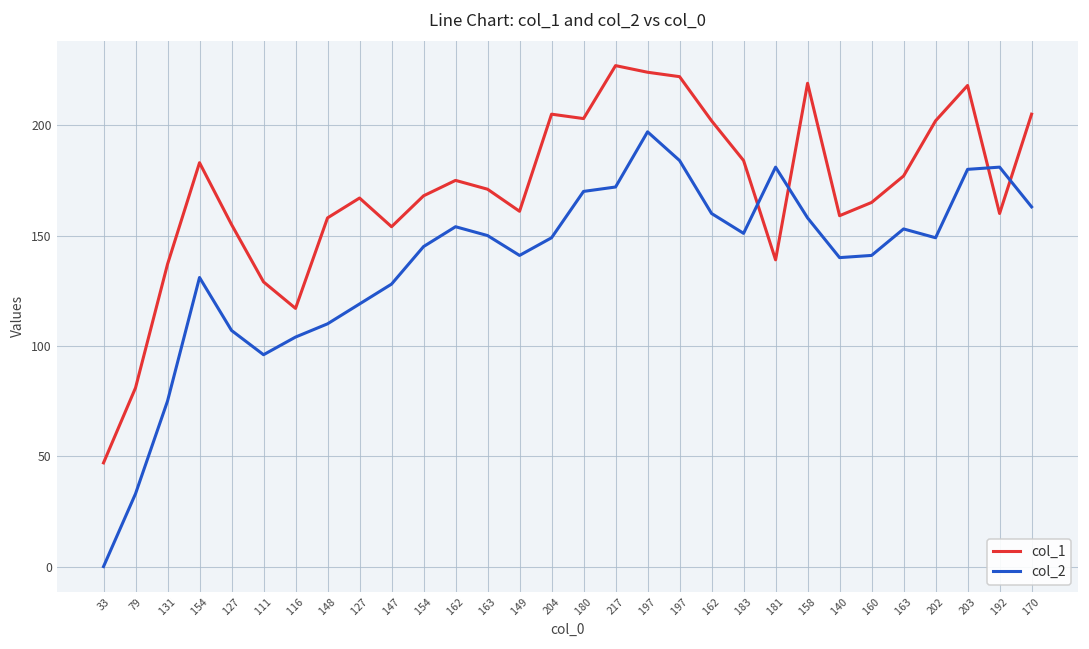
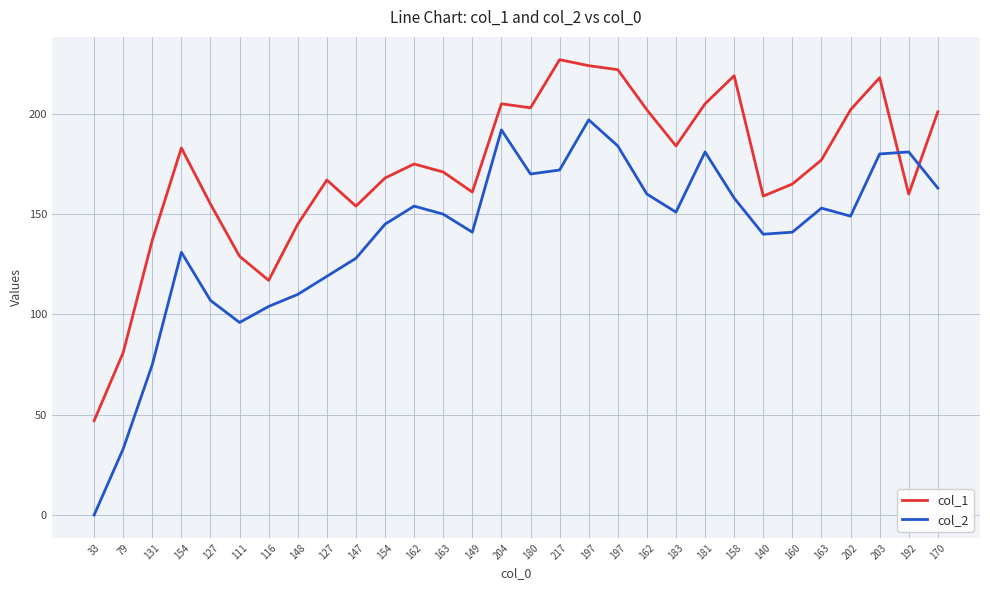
  {
    "col_1": {
      "33": 47,
      "79": 81,
      "131": 137,
      "111": 129,
      "116": 117,
-     "148": 158,
+     "148": 145,
      "147": 154,
      "149": 161,
      "204": 205,
      "180": 203,
      "217": 227,
      "183": 184,
-     "181": 139,
+     "181": 205,
      "158": 219,
      "140": 159,
      "160": 165,
      "202": 202,
      "203": 218,
      "192": 160,
-     "170": 205
+     "170": 201
    },
    "col_2": {
      "33": 0,
      "79": 33,
      "131": 75,
      "111": 96,
      "116": 104,
      "148": 110,
      "147": 128,
      "149": 141,
-     "204": 149,
+     "204": 192,
      "180": 170,
      "217": 172,
      "183": 151,
      "181": 181,
      "158": 158,
      "140": 140,
      "160": 141,
      "202": 149,
      "203": 180,
      "192": 181,
      "170": 163
    }
  }
